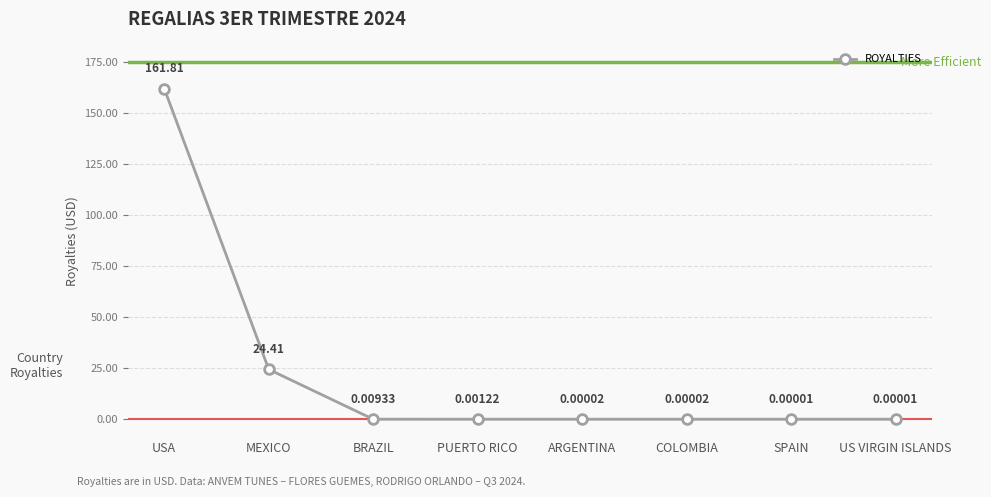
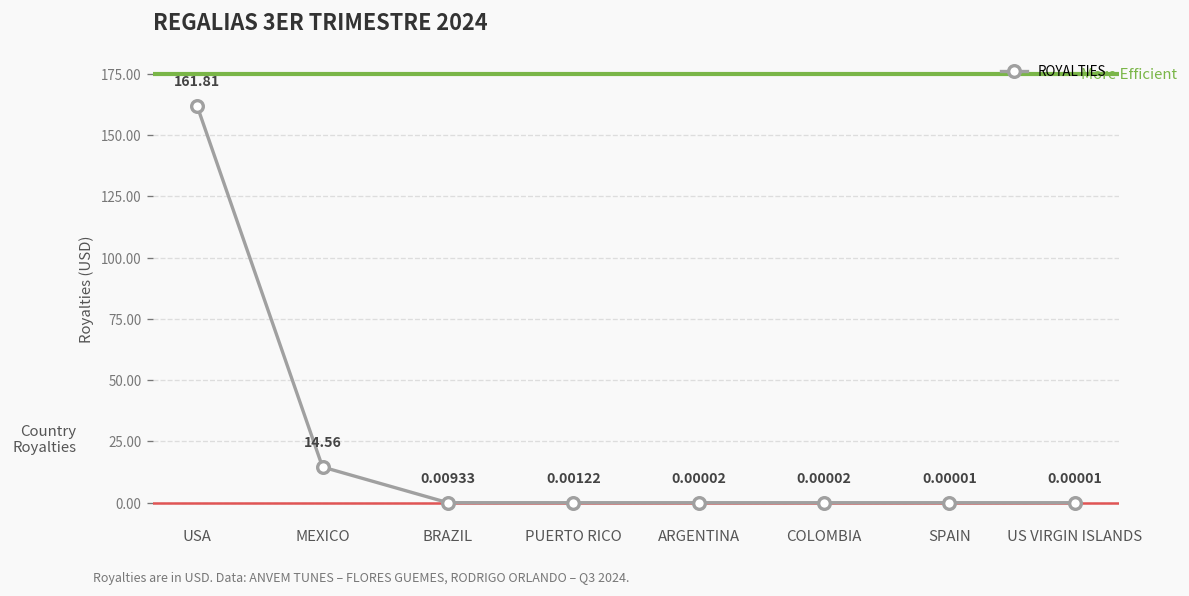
  {
    "USA": 161.81,
-   "MEXICO": 24.41,
+   "MEXICO": 14.56,
    "BRAZIL": 0.00933,
    "PUERTO RICO": 0.00122,
    "ARGENTINA": 0.00002,
    "COLOMBIA": 0.00002,
    "SPAIN": 0.00001,
    "US VIRGIN ISLANDS": 0.00001
  }
